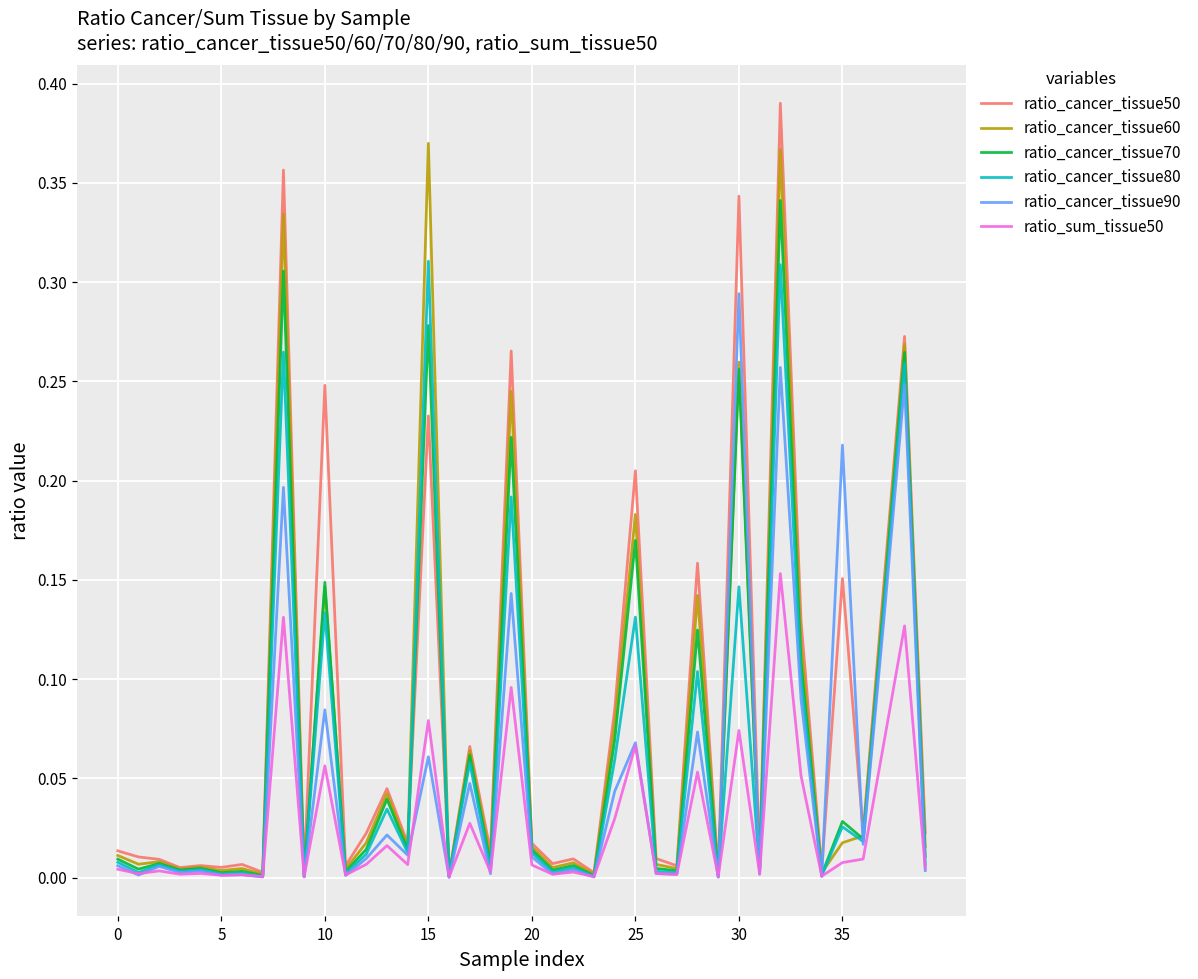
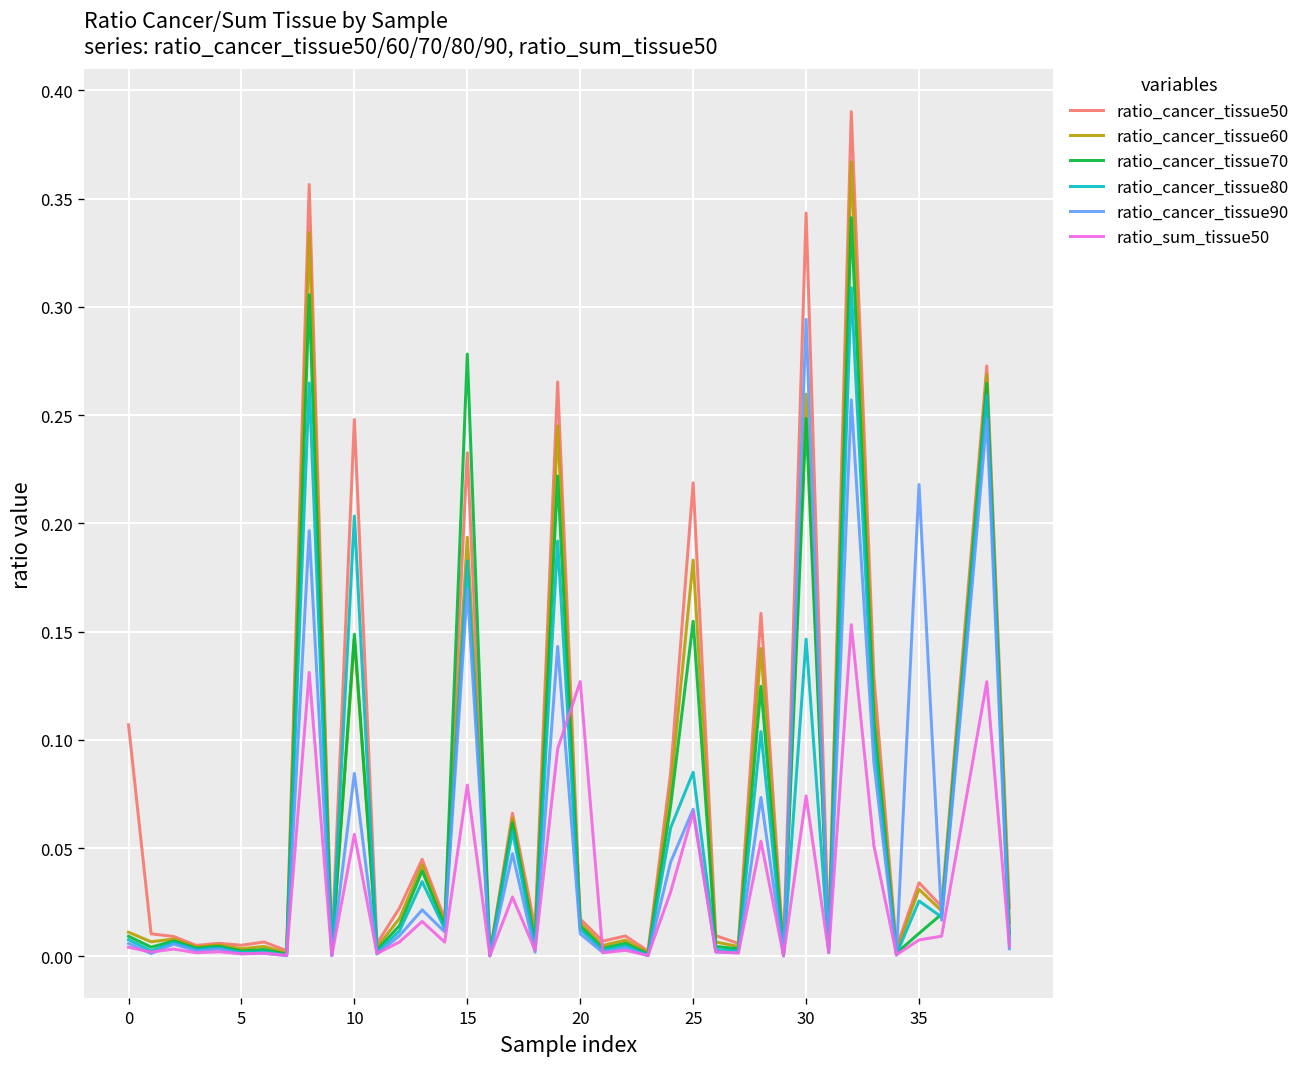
  {
    "ratio_cancer_tissue50": {
-     "0": 0.013,
+     "0": 0.107,
      "5": 0.005,
      "10": 0.248,
      "15": 0.233,
      "20": 0.017,
-     "25": 0.205,
+     "25": 0.219,
      "30": 0.343,
-     "35": 0.151
+     "35": 0.034
    },
    "ratio_cancer_tissue60": {
      "0": 0.011,
      "10": 0.147,
-     "15": 0.370,
+     "15": 0.194,
      "20": 0.015,
      "25": 0.183,
      "30": 0.260,
-     "35": 0.018
+     "35": 0.031
    },
    "ratio_cancer_tissue70": {
      "0": 0.009,
      "10": 0.149,
      "15": 0.278,
      "20": 0.014,
-     "25": 0.170,
-     "30": 0.256,
-     "35": 0.028
+     "25": 0.155,
+     "30": 0.248,
+     "35": 0.011
    },
    "ratio_cancer_tissue80": {
      "0": 0.008,
-     "10": 0.133,
-     "15": 0.311,
+     "10": 0.203,
+     "15": 0.183,
      "20": 0.012,
-     "25": 0.131,
+     "25": 0.085,
      "30": 0.147,
      "35": 0.026
    },
    "ratio_cancer_tissue90": {
      "0": 0.006,
      "10": 0.085,
-     "15": 0.061,
+     "15": 0.170,
      "20": 0.010,
      "25": 0.068,
      "30": 0.294,
      "35": 0.218
    },
    "ratio_sum_tissue50": {
      "0": 0.004,
      "10": 0.056,
      "15": 0.079,
-     "20": 0.006,
+     "20": 0.127,
      "25": 0.067,
      "30": 0.074,
      "35": 0.008
    }
  }
